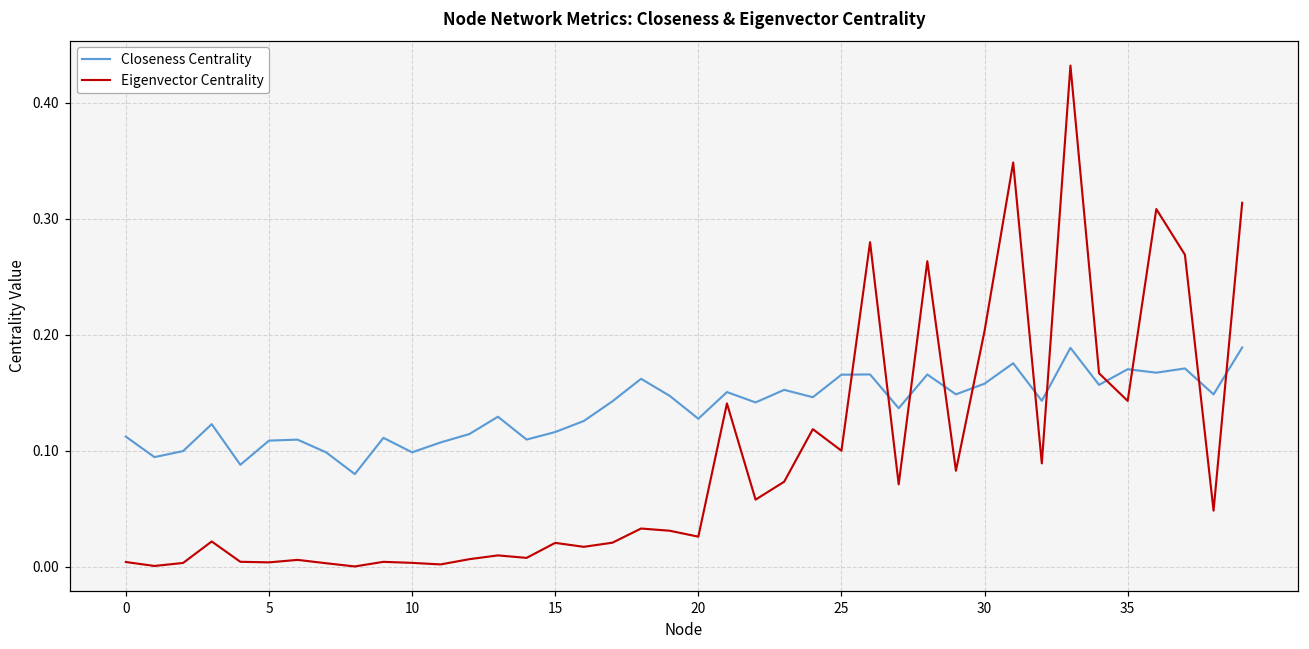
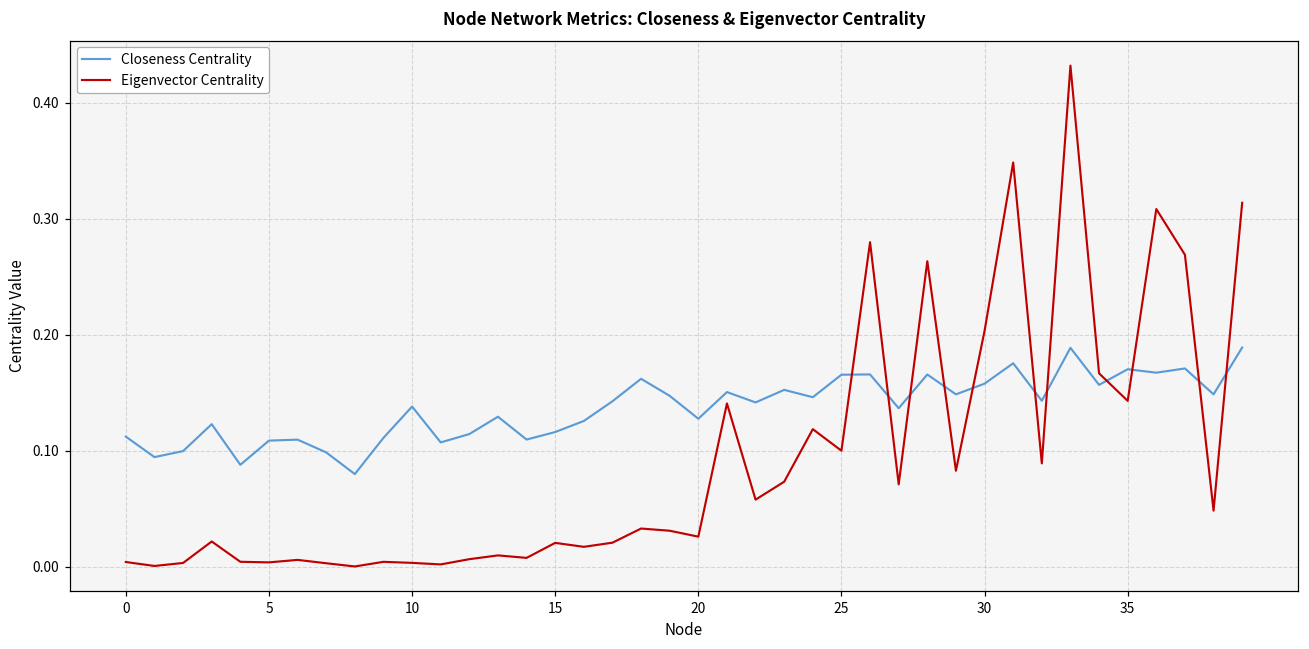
  {
    "Closeness Centrality": {
      "0": 0.112,
      "5": 0.109,
-     "10": 0.099,
+     "10": 0.138,
      "15": 0.116,
      "20": 0.128,
      "25": 0.166,
      "30": 0.158,
      "35": 0.170
    },
    "Eigenvector Centrality": {
      "0": 0.004,
      "5": 0.004,
      "10": 0.003,
      "15": 0.021,
      "20": 0.026,
      "25": 0.100,
      "30": 0.203,
      "35": 0.143
    }
  }
